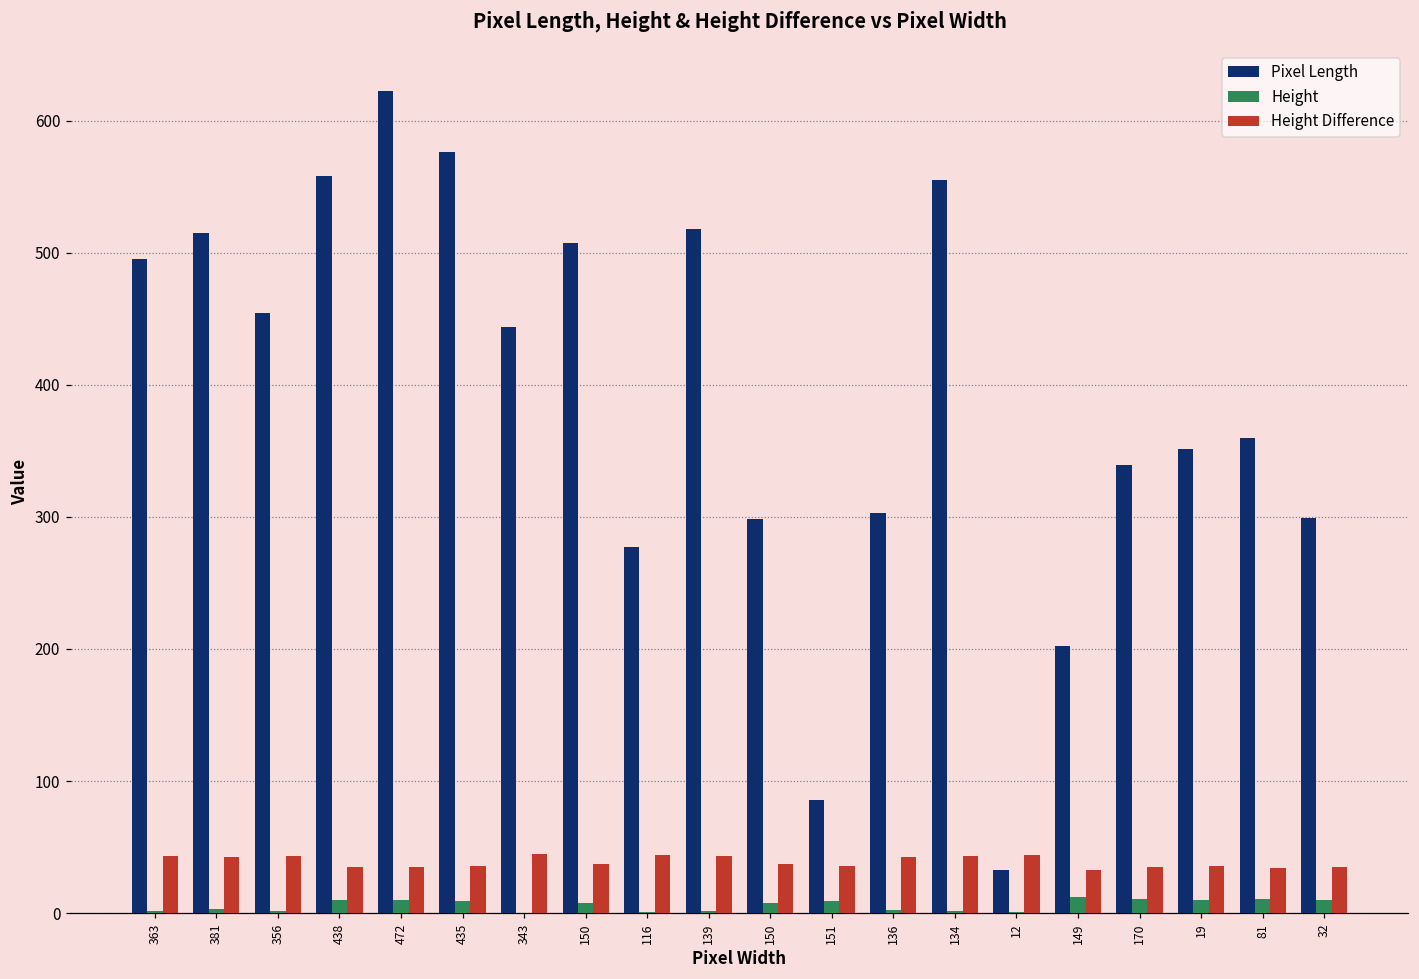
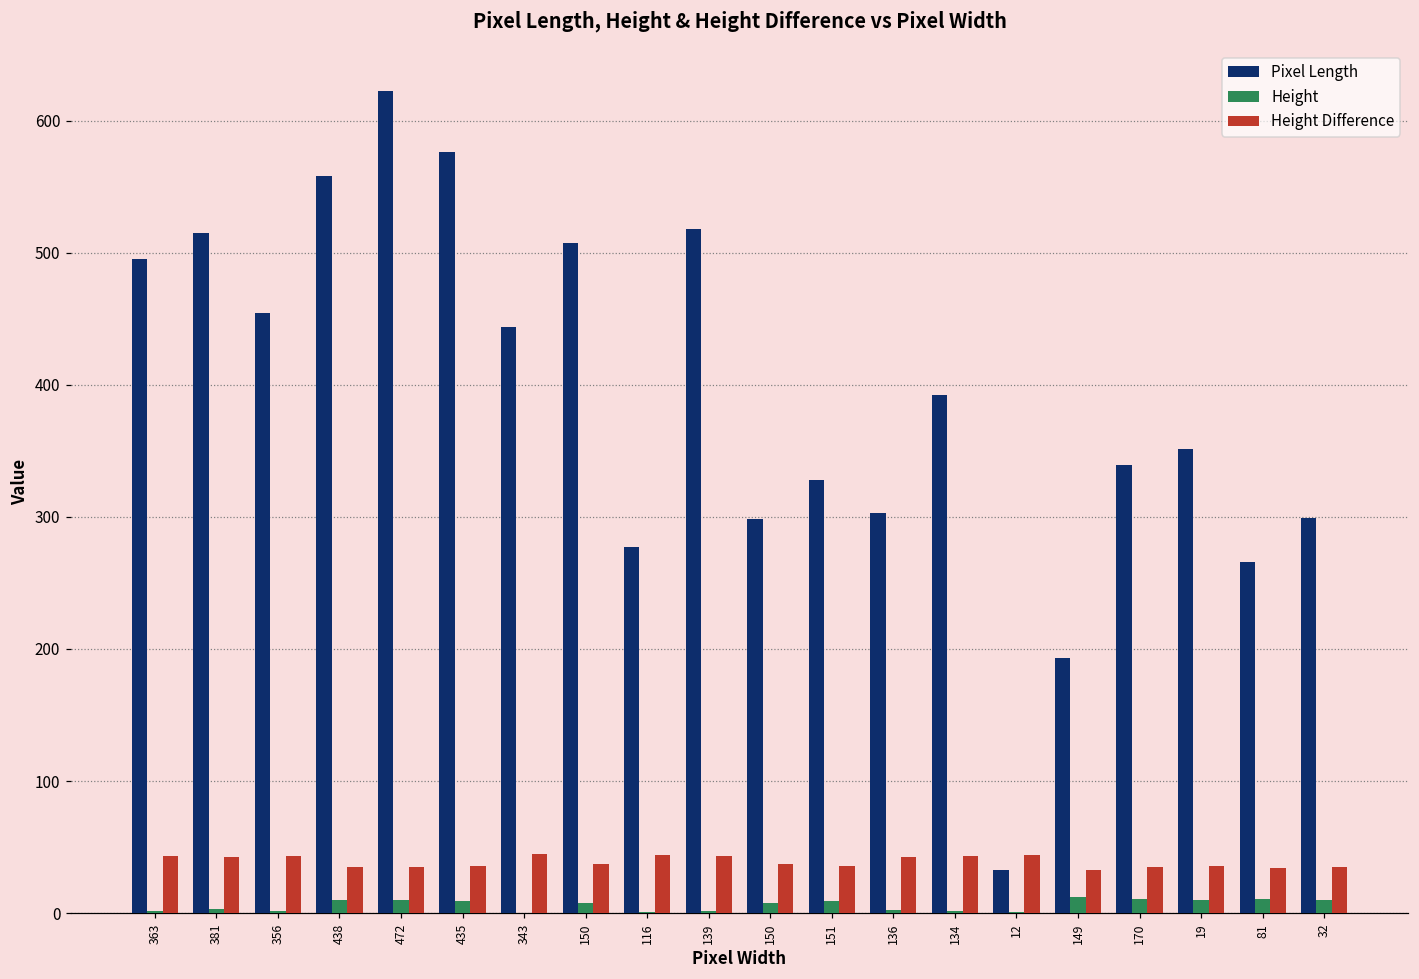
  {
    "Pixel Length": {
      "363": 495,
      "381": 515,
      "356": 454,
      "438": 558,
      "472": 622,
      "435": 576,
      "343": 444,
      "116": 277,
      "139": 518,
-     "151": 86,
+     "151": 328,
      "136": 303,
-     "134": 555,
+     "134": 392,
      "12": 33,
-     "149": 202,
+     "149": 193,
      "170": 339,
      "19": 351,
-     "81": 360,
+     "81": 266,
      "32": 299
    },
    "Height": {
      "381": 3,
      "438": 10,
      "472": 10,
      "435": 9,
      "151": 9,
      "136": 3,
      "149": 12,
      "170": 10,
      "19": 10,
      "81": 11,
      "32": 10
    },
    "Height Difference": {
      "363": 44,
      "381": 42,
      "356": 44,
      "438": 35,
      "472": 35,
      "435": 36,
      "343": 45,
      "116": 44,
      "139": 44,
      "151": 36,
      "136": 43,
      "134": 44,
      "12": 44,
      "149": 33,
      "170": 35,
      "19": 35,
      "81": 35,
      "32": 35
    }
  }
